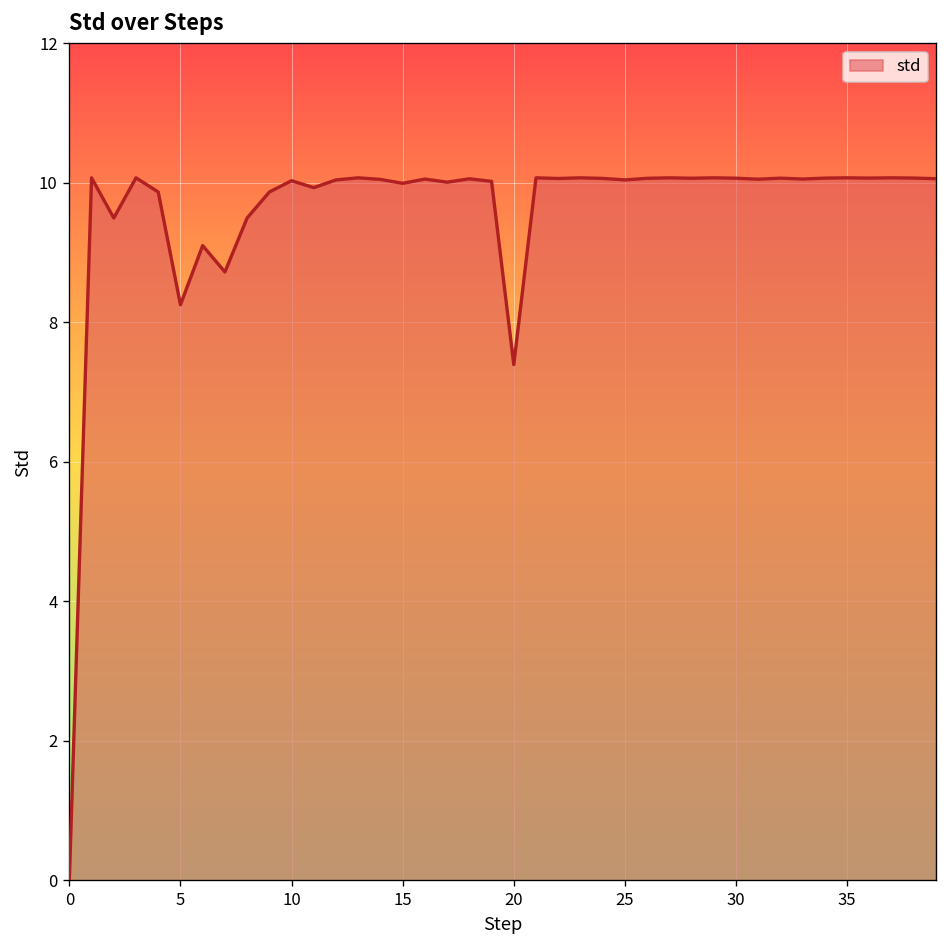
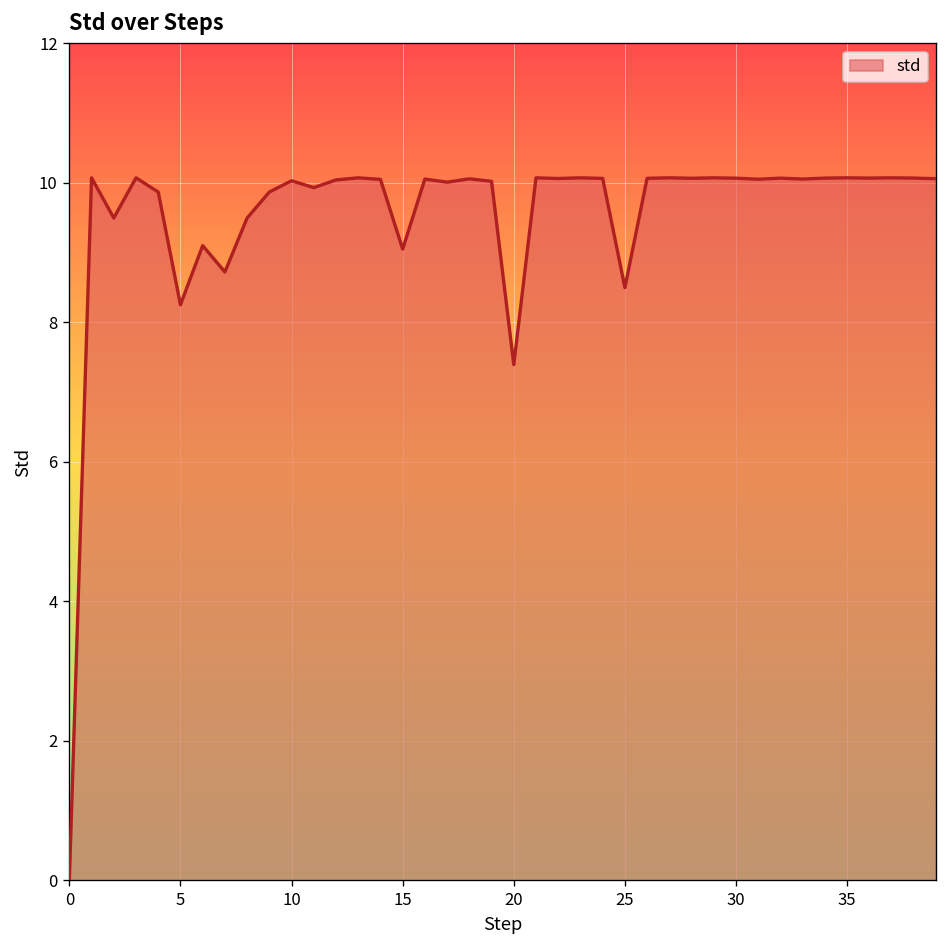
  {
    "0": 0.0,
    "5": 8.3,
    "10": 10.0,
-   "15": 10.0,
+   "15": 9.1,
    "20": 7.4,
-   "25": 10.0,
+   "25": 8.5,
    "30": 10.1,
    "35": 10.1
  }
